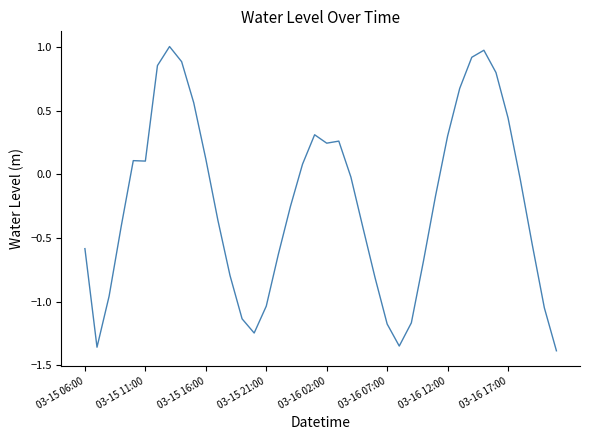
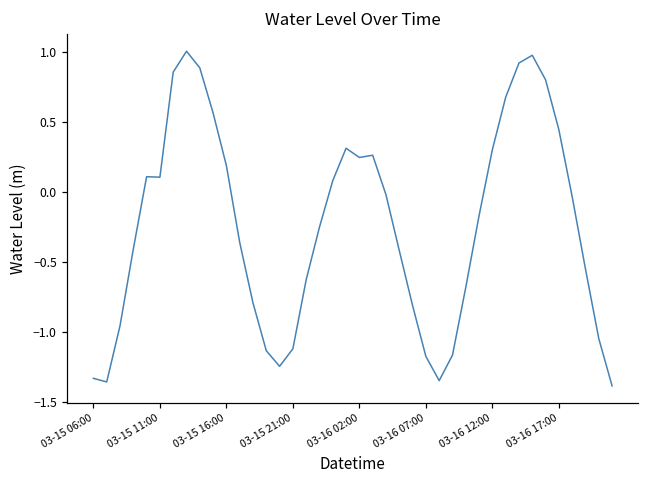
  {
-   "03-15 06:00": -0.58,
+   "03-15 06:00": -1.33,
    "03-15 11:00": 0.10,
-   "03-15 16:00": 0.12,
-   "03-15 21:00": -1.04,
+   "03-15 16:00": 0.19,
+   "03-15 21:00": -1.12,
    "03-16 02:00": 0.24,
    "03-16 07:00": -1.18,
    "03-16 12:00": 0.30,
    "03-16 17:00": 0.44
  }
